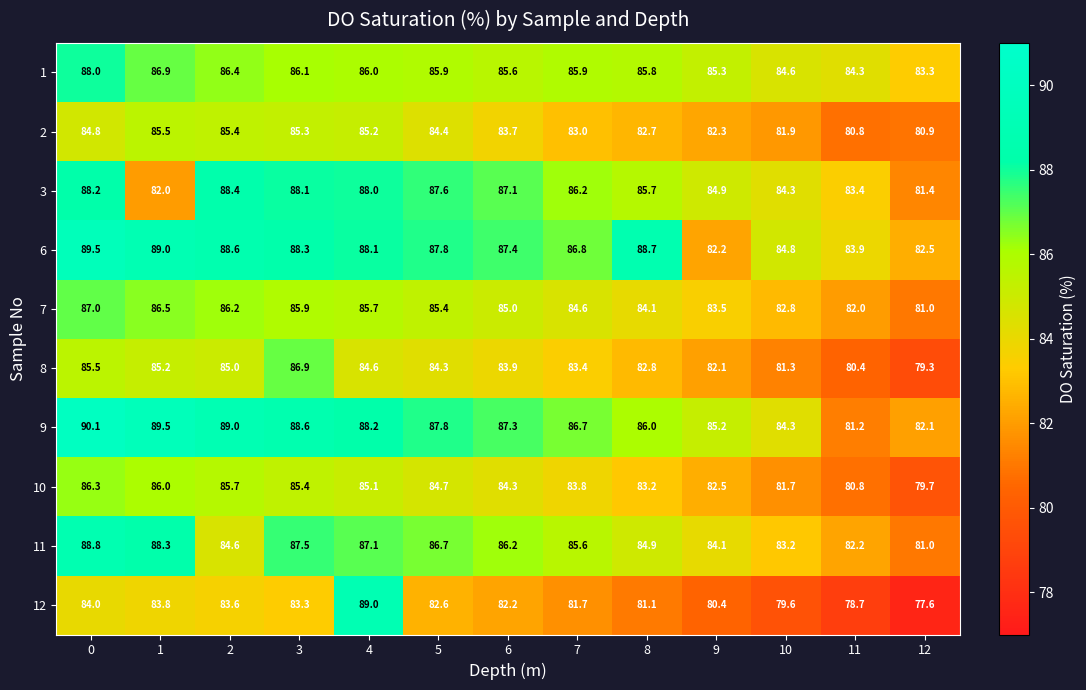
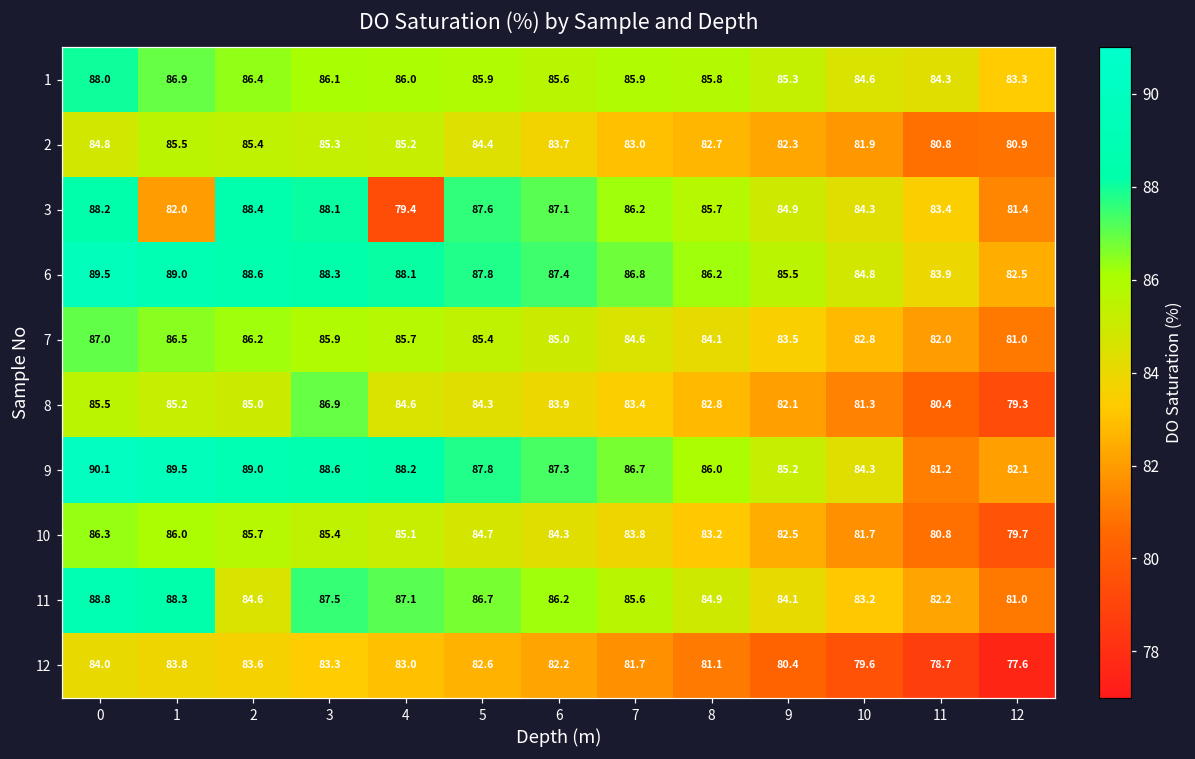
  {
    "1": {
      "0": 88.0,
      "1": 86.9,
      "2": 86.4,
      "3": 86.1,
      "4": 86.0,
      "5": 85.9,
      "6": 85.6,
      "7": 85.9,
      "8": 85.8,
      "9": 85.3,
      "10": 84.6,
      "11": 84.3,
      "12": 83.3
    },
    "2": {
      "0": 84.8,
      "1": 85.5,
      "2": 85.4,
      "3": 85.3,
      "4": 85.2,
      "5": 84.4,
      "6": 83.7,
      "7": 83.0,
      "8": 82.7,
      "9": 82.3,
      "10": 81.9,
      "11": 80.8,
      "12": 80.9
    },
    "3": {
      "0": 88.2,
      "1": 82.0,
      "2": 88.4,
      "3": 88.1,
-     "4": 88.0,
+     "4": 79.4,
      "5": 87.6,
      "6": 87.1,
      "7": 86.2,
      "8": 85.7,
      "9": 84.9,
      "10": 84.3,
      "11": 83.4,
      "12": 81.4
    },
    "6": {
      "0": 89.5,
      "1": 89.0,
      "2": 88.6,
      "3": 88.3,
      "4": 88.1,
      "5": 87.8,
      "6": 87.4,
      "7": 86.8,
-     "8": 88.7,
-     "9": 82.2,
+     "8": 86.2,
+     "9": 85.5,
      "10": 84.8,
      "11": 83.9,
      "12": 82.5
    },
    "7": {
      "0": 87.0,
      "1": 86.5,
      "2": 86.2,
      "3": 85.9,
      "4": 85.7,
      "5": 85.4,
      "6": 85.0,
      "7": 84.6,
      "8": 84.1,
      "9": 83.5,
      "10": 82.8,
      "11": 82.0,
      "12": 81.0
    },
    "8": {
      "0": 85.5,
      "1": 85.2,
      "2": 85.0,
      "3": 86.9,
      "4": 84.6,
      "5": 84.3,
      "6": 83.9,
      "7": 83.4,
      "8": 82.8,
      "9": 82.1,
      "10": 81.3,
      "11": 80.4,
      "12": 79.3
    },
    "9": {
      "0": 90.1,
      "1": 89.5,
      "2": 89.0,
      "3": 88.6,
      "4": 88.2,
      "5": 87.8,
      "6": 87.3,
      "7": 86.7,
      "8": 86.0,
      "9": 85.2,
      "10": 84.3,
      "11": 81.2,
      "12": 82.1
    },
    "10": {
      "0": 86.3,
      "1": 86.0,
      "2": 85.7,
      "3": 85.4,
      "4": 85.1,
      "5": 84.7,
      "6": 84.3,
      "7": 83.8,
      "8": 83.2,
      "9": 82.5,
      "10": 81.7,
      "11": 80.8,
      "12": 79.7
    },
    "11": {
      "0": 88.8,
      "1": 88.3,
      "2": 84.6,
      "3": 87.5,
      "4": 87.1,
      "5": 86.7,
      "6": 86.2,
      "7": 85.6,
      "8": 84.9,
      "9": 84.1,
      "10": 83.2,
      "11": 82.2,
      "12": 81.0
    },
    "12": {
      "0": 84.0,
      "1": 83.8,
      "2": 83.6,
      "3": 83.3,
-     "4": 89.0,
+     "4": 83.0,
      "5": 82.6,
      "6": 82.2,
      "7": 81.7,
      "8": 81.1,
      "9": 80.4,
      "10": 79.6,
      "11": 78.7,
      "12": 77.6
    }
  }
